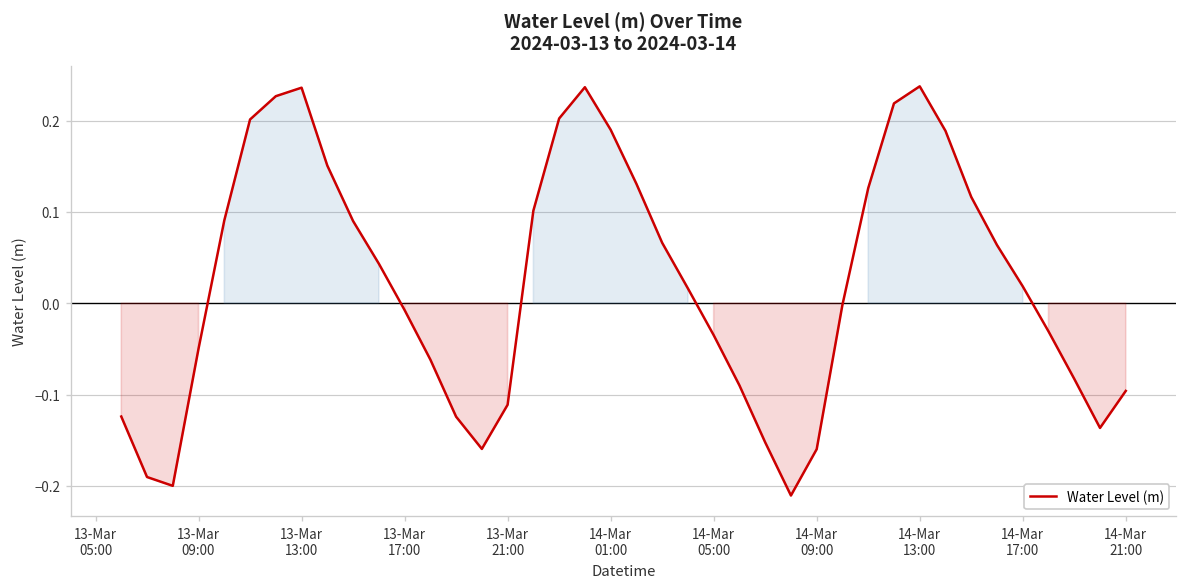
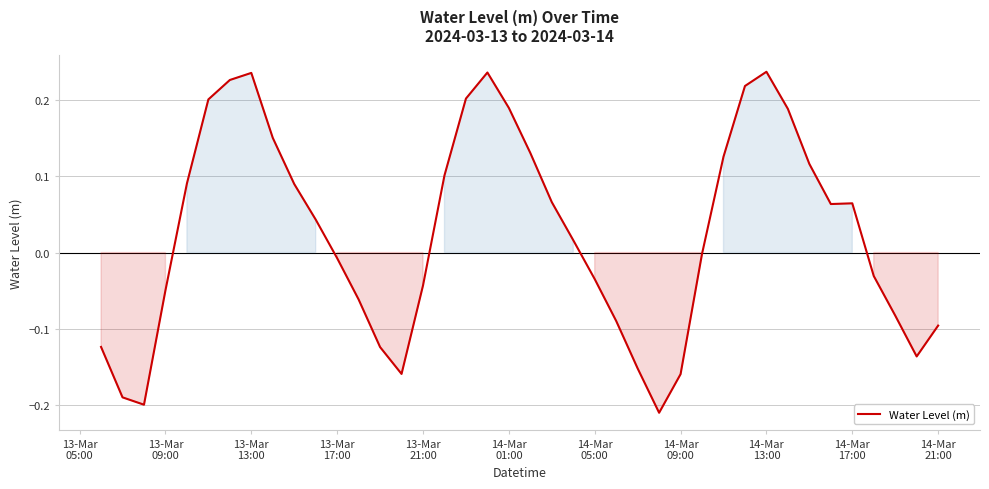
  {
    "13-Mar 09:00": -0.05,
    "13-Mar 13:00": 0.24,
    "13-Mar 17:00": -0.01,
-   "13-Mar 21:00": -0.11,
+   "13-Mar 21:00": -0.04,
    "14-Mar 01:00": 0.19,
    "14-Mar 05:00": -0.03,
    "14-Mar 09:00": -0.16,
    "14-Mar 13:00": 0.24,
-   "14-Mar 17:00": 0.02,
+   "14-Mar 17:00": 0.06,
    "14-Mar 21:00": -0.10
  }
